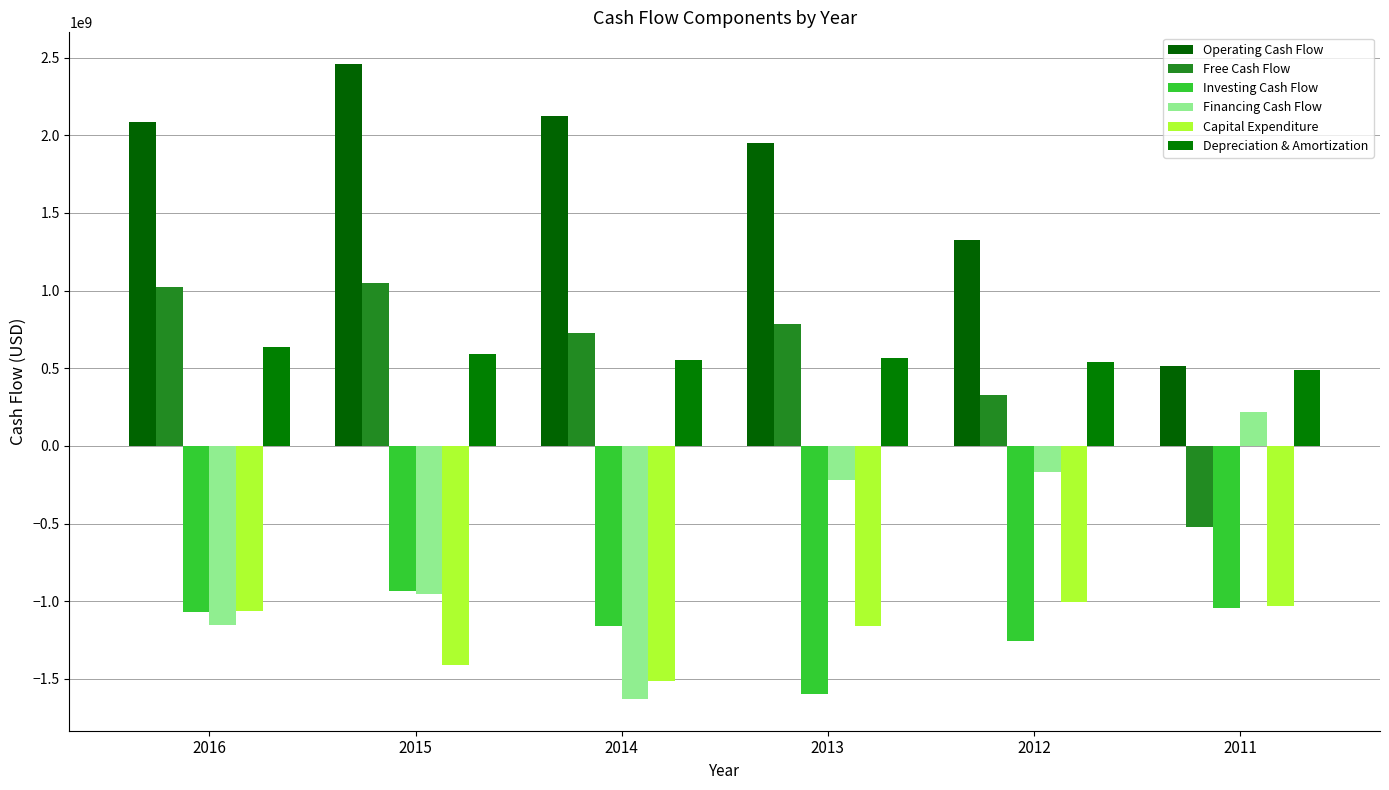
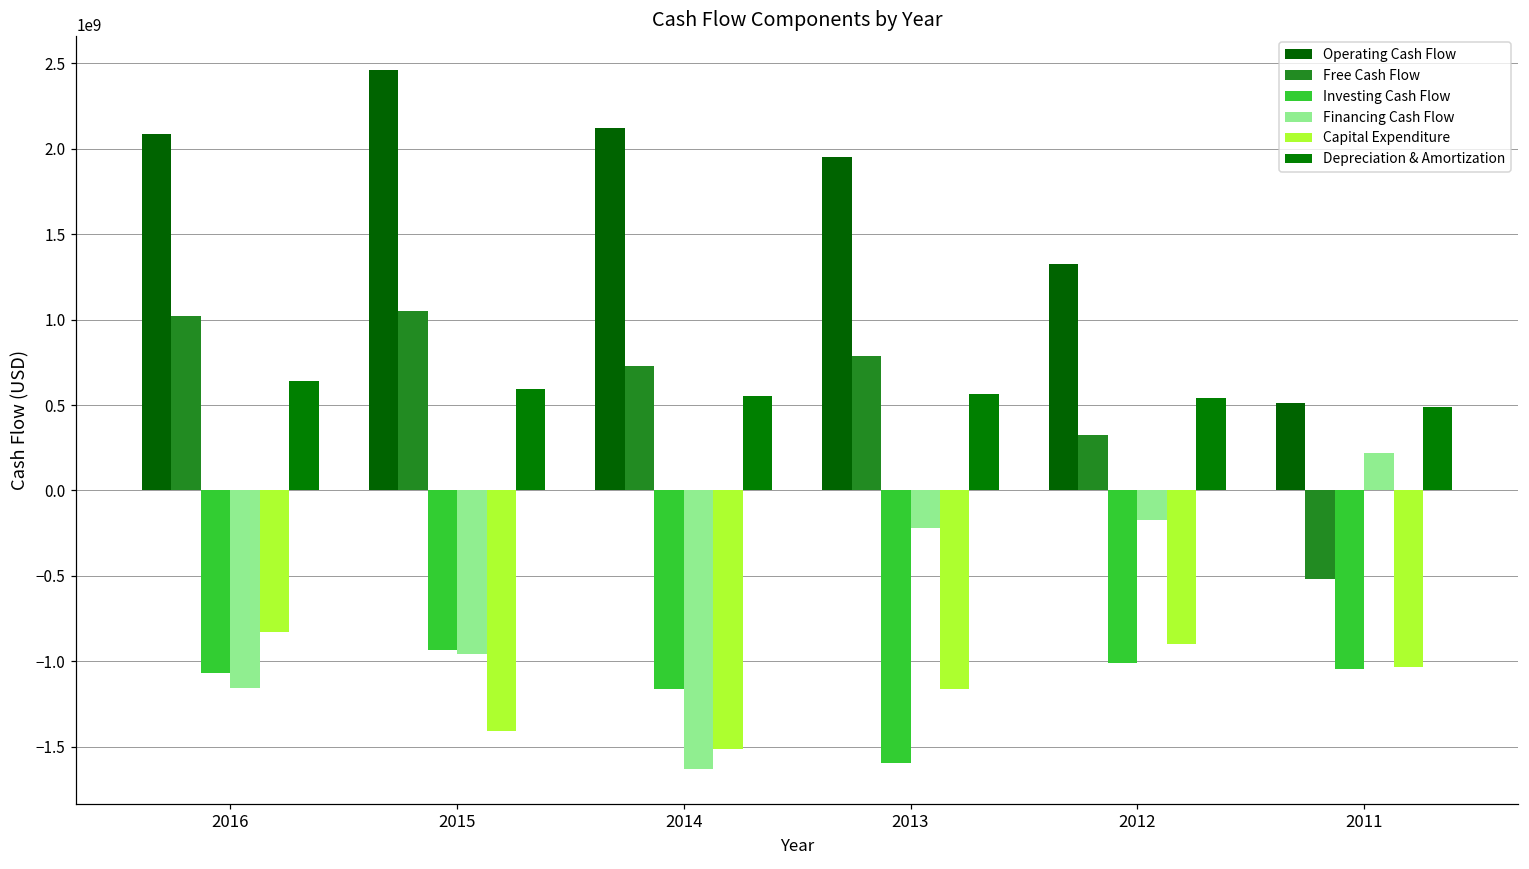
  {
    "Investing Cash Flow": {
      "2016": -1070000000,
      "2015": -940000000,
      "2014": -1160000000,
      "2013": -1600000000,
-     "2012": -1250000000,
+     "2012": -1010000000,
      "2011": -1040000000
    },
    "Financing Cash Flow": {
      "2016": -1160000000,
      "2015": -960000000,
      "2014": -1630000000,
      "2013": -220000000,
      "2012": -170000000,
      "2011": 220000000
    },
    "Capital Expenditure": {
-     "2016": -1070000000,
+     "2016": -830000000,
      "2015": -1410000000,
      "2014": -1510000000,
      "2013": -1160000000,
-     "2012": -1000000000,
+     "2012": -900000000,
      "2011": -1030000000
    }
  }
